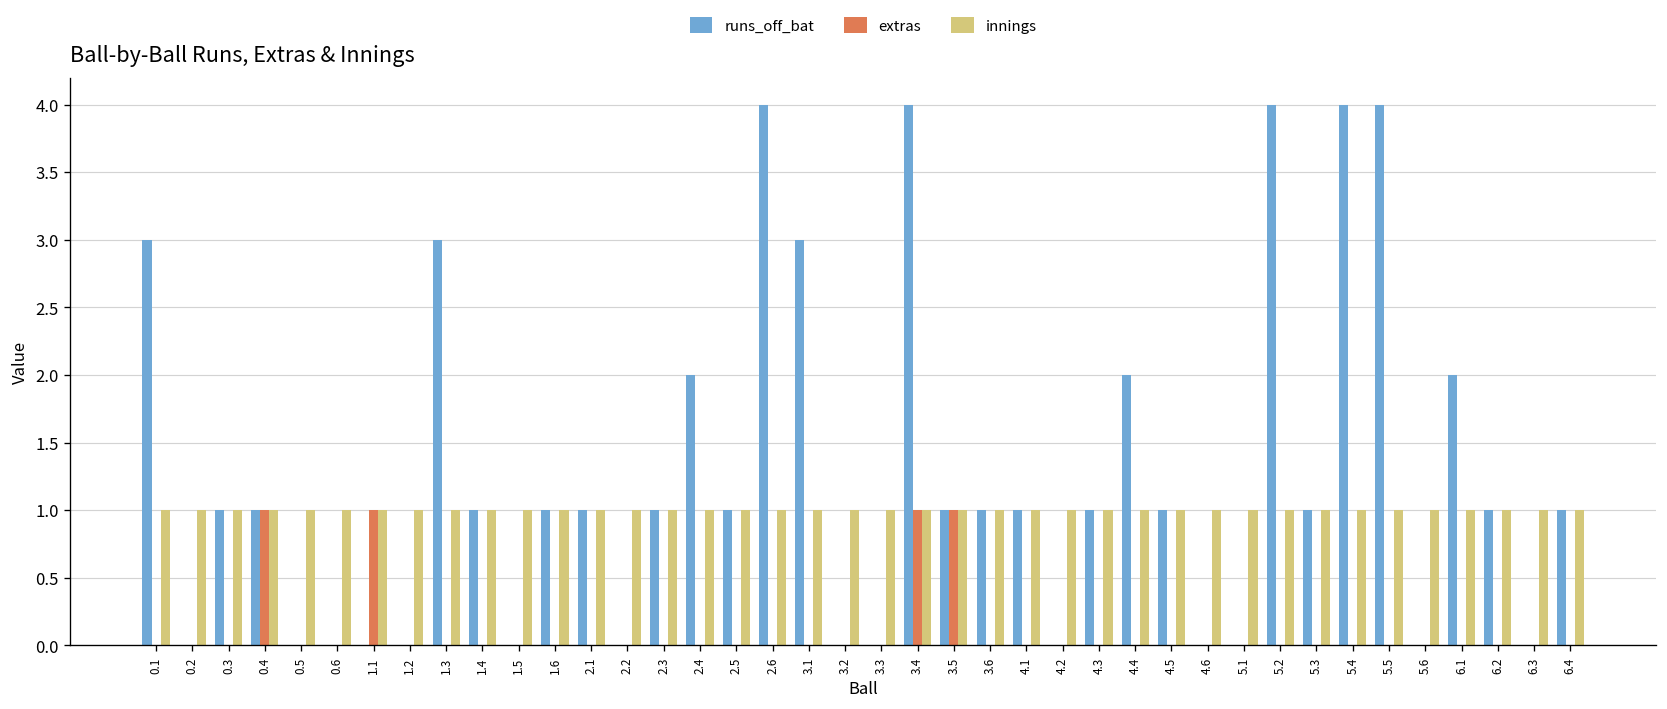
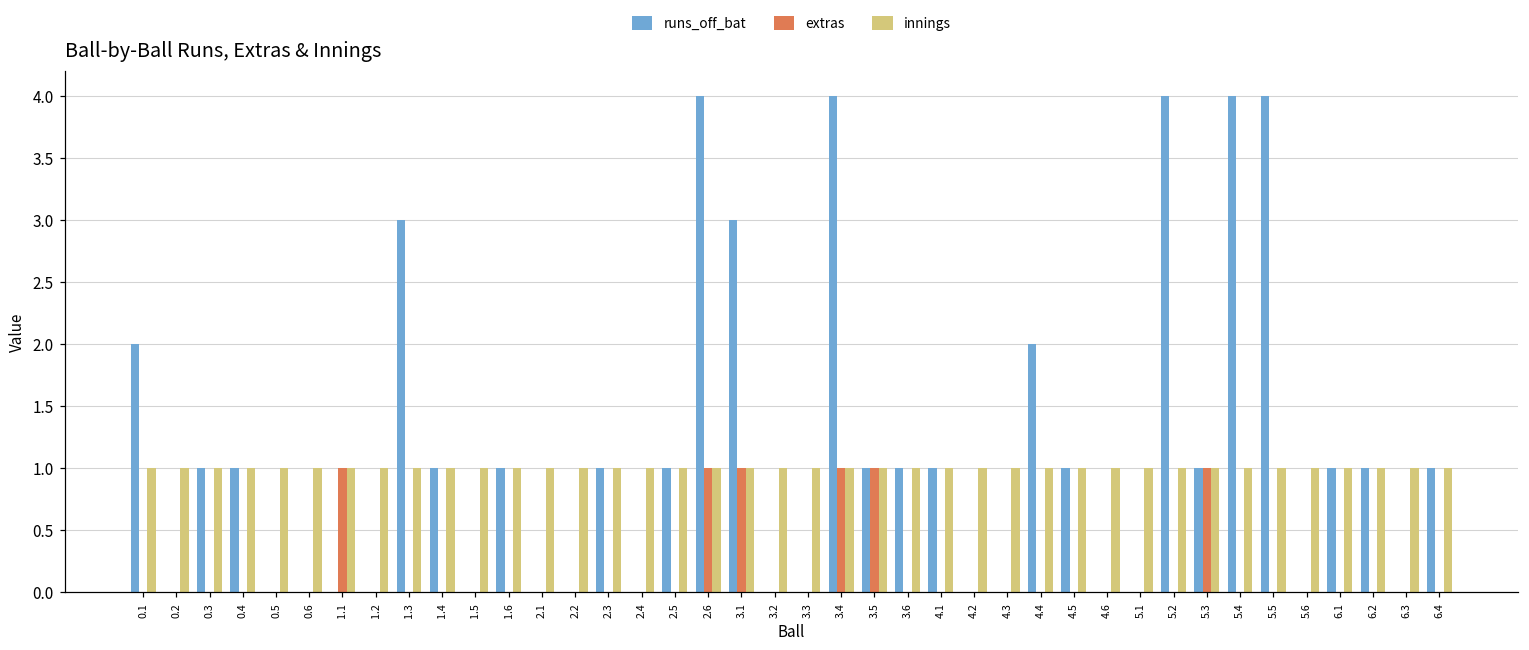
  {
    "runs_off_bat": {
-     "0.1": 3,
+     "0.1": 2,
      "0.2": 0,
      "0.3": 1,
      "0.4": 1,
      "0.5": 0,
      "0.6": 0,
      "1.1": 0,
      "1.2": 0,
      "1.3": 3,
      "1.4": 1,
      "1.5": 0,
      "1.6": 1,
-     "2.1": 1,
+     "2.1": 0,
      "2.2": 0,
      "2.3": 1,
-     "2.4": 2,
+     "2.4": 0,
      "2.5": 1,
      "2.6": 4,
      "3.1": 3,
      "3.2": 0,
      "3.3": 0,
      "3.4": 4,
      "3.5": 1,
      "3.6": 1,
      "4.1": 1,
      "4.2": 0,
-     "4.3": 1,
+     "4.3": 0,
      "4.4": 2,
      "4.5": 1,
      "4.6": 0,
      "5.1": 0,
      "5.2": 4,
      "5.3": 1,
      "5.4": 4,
      "5.5": 4,
      "5.6": 0,
-     "6.1": 2,
+     "6.1": 1,
      "6.2": 1,
      "6.3": 0,
      "6.4": 1
    },
    "extras": {
      "0.1": 0,
      "0.2": 0,
      "0.3": 0,
-     "0.4": 1,
+     "0.4": 0,
      "0.5": 0,
      "0.6": 0,
      "1.1": 1,
      "1.2": 0,
      "1.3": 0,
      "1.4": 0,
      "1.5": 0,
      "1.6": 0,
      "2.1": 0,
      "2.2": 0,
      "2.3": 0,
      "2.4": 0,
      "2.5": 0,
-     "2.6": 0,
-     "3.1": 0,
+     "2.6": 1,
+     "3.1": 1,
      "3.2": 0,
      "3.3": 0,
      "3.4": 1,
      "3.5": 1,
      "3.6": 0,
      "4.1": 0,
      "4.2": 0,
      "4.3": 0,
      "4.4": 0,
      "4.5": 0,
      "4.6": 0,
      "5.1": 0,
      "5.2": 0,
-     "5.3": 0,
+     "5.3": 1,
      "5.4": 0,
      "5.5": 0,
      "5.6": 0,
      "6.1": 0,
      "6.2": 0,
      "6.3": 0,
      "6.4": 0
    },
    "innings": {
      "0.1": 1,
      "0.2": 1,
      "0.3": 1,
      "0.4": 1,
      "0.5": 1,
      "0.6": 1,
      "1.1": 1,
      "1.2": 1,
      "1.3": 1,
      "1.4": 1,
      "1.5": 1,
      "1.6": 1,
      "2.1": 1,
      "2.2": 1,
      "2.3": 1,
      "2.4": 1,
      "2.5": 1,
      "2.6": 1,
      "3.1": 1,
      "3.2": 1,
      "3.3": 1,
      "3.4": 1,
      "3.5": 1,
      "3.6": 1,
      "4.1": 1,
      "4.2": 1,
      "4.3": 1,
      "4.4": 1,
      "4.5": 1,
      "4.6": 1,
      "5.1": 1,
      "5.2": 1,
      "5.3": 1,
      "5.4": 1,
      "5.5": 1,
      "5.6": 1,
      "6.1": 1,
      "6.2": 1,
      "6.3": 1,
      "6.4": 1
    }
  }
